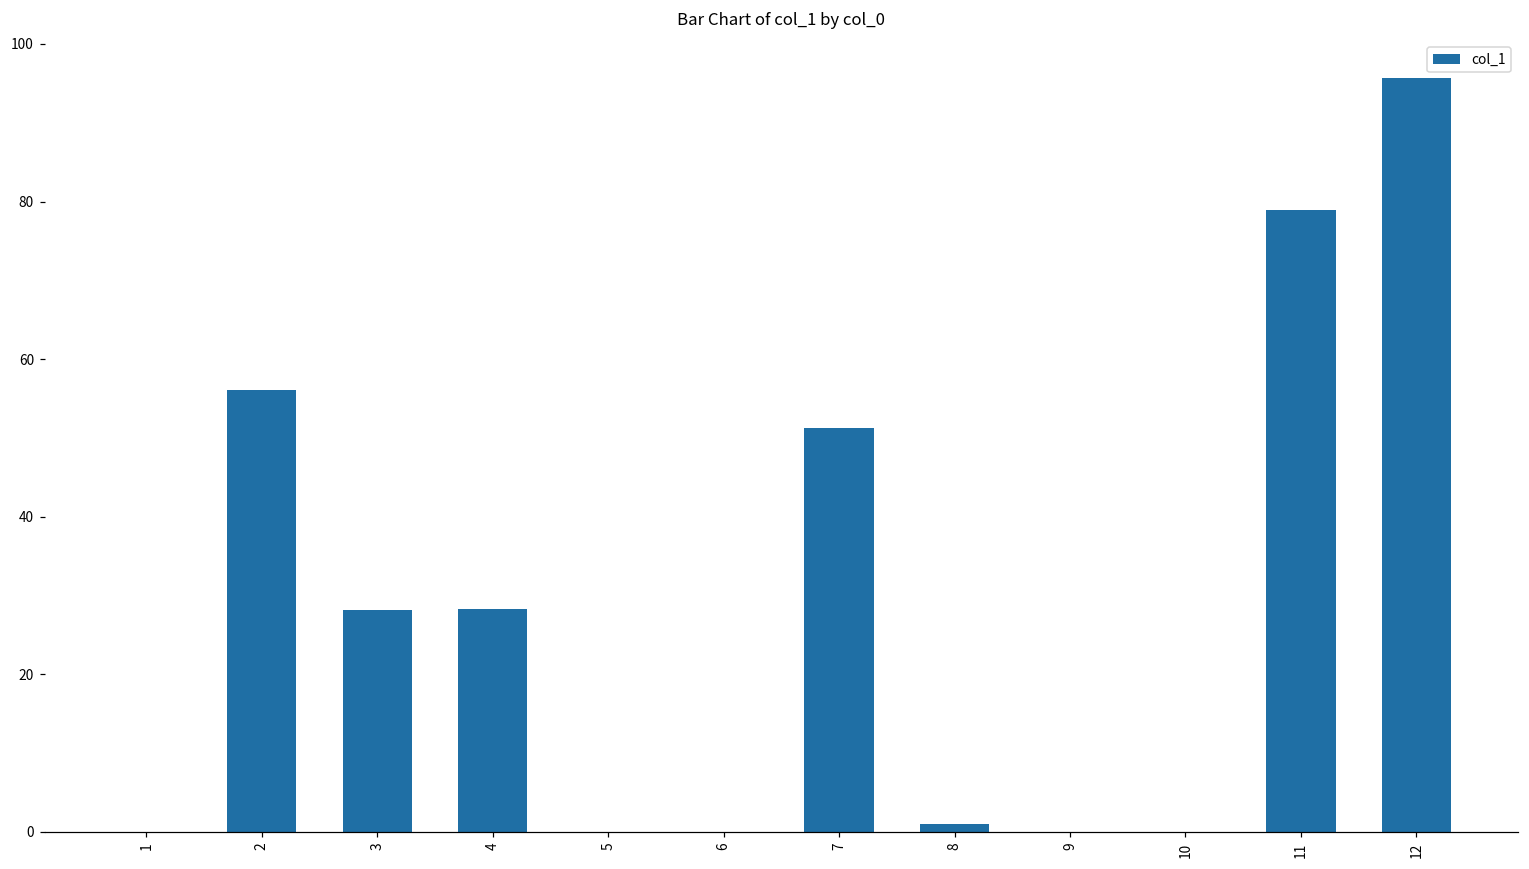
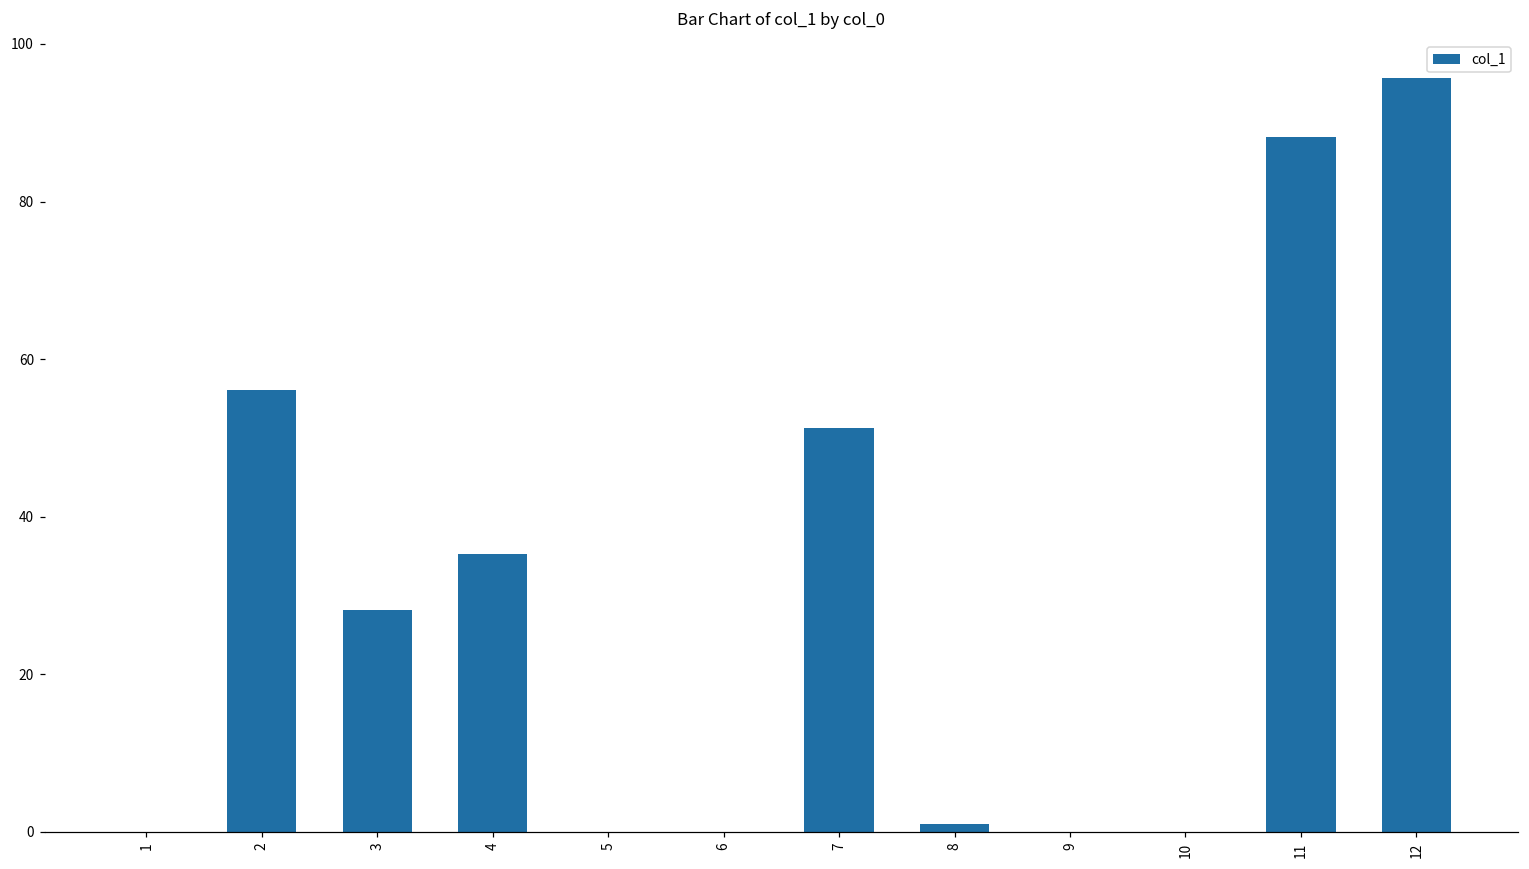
  {
    "1": 0,
    "2": 56,
    "3": 28,
-   "4": 28,
+   "4": 35,
    "5": 0,
    "6": 0,
    "7": 51,
    "8": 1,
    "9": 0,
    "10": 0,
-   "11": 79,
+   "11": 88,
    "12": 96
  }
